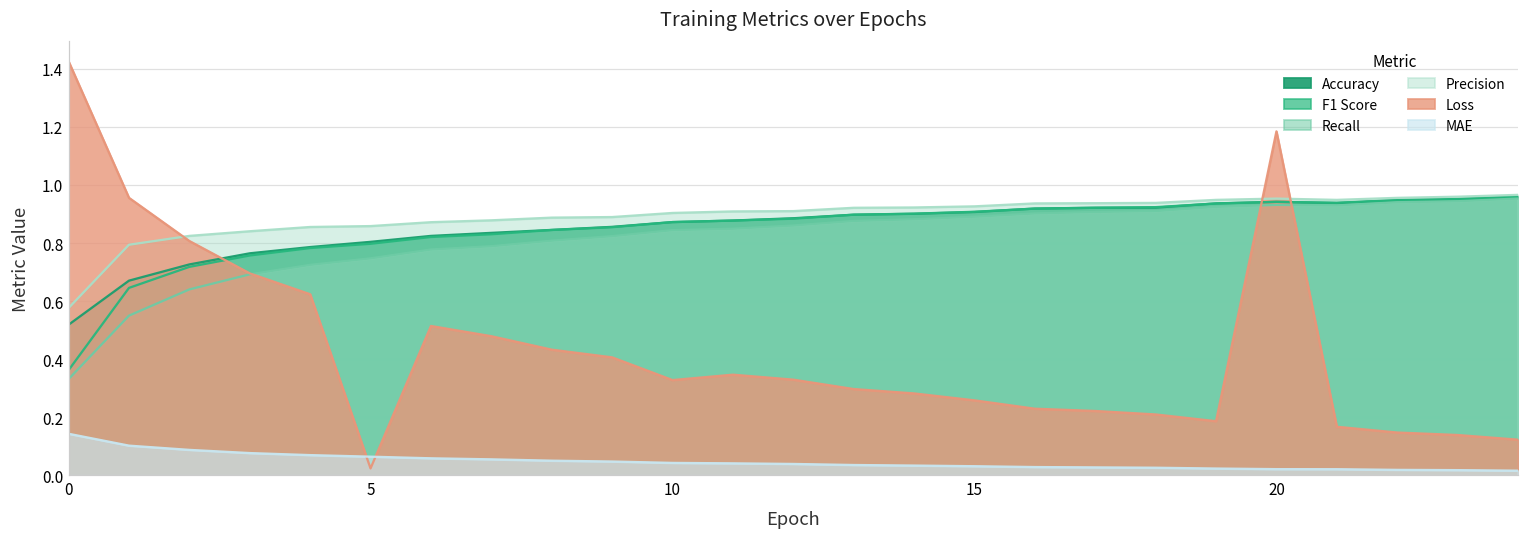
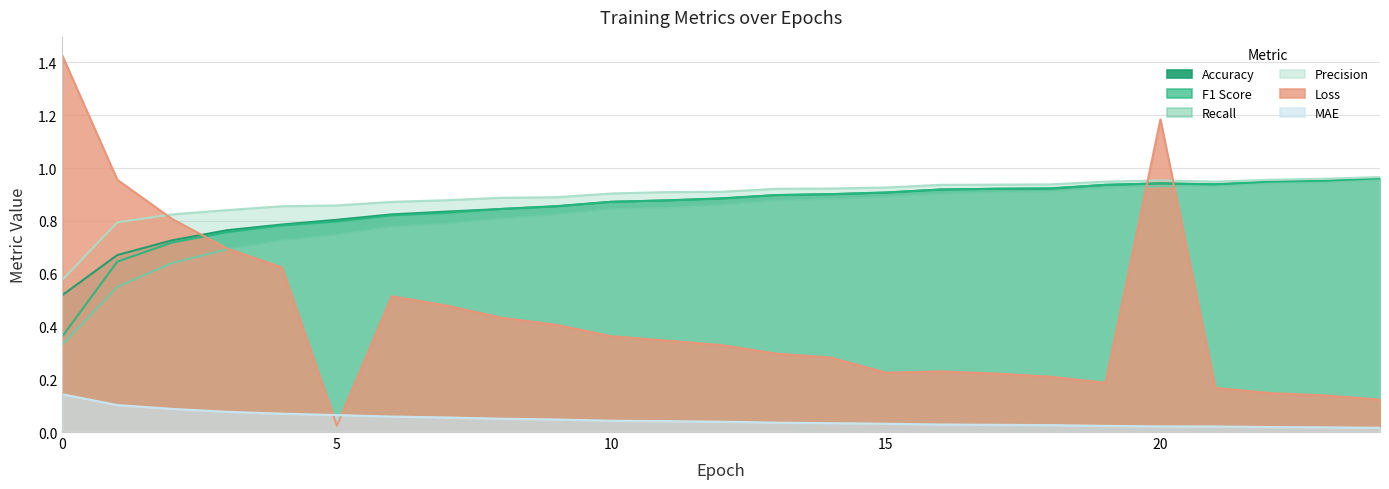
  {
    "Recall": {
      "0": 0.33,
      "5": 0.75,
      "10": 0.84,
      "15": 0.89,
      "20": 0.93
    },
    "Loss": {
      "0": 1.43,
      "5": 0.02,
-     "10": 0.33,
-     "15": 0.26,
+     "10": 0.36,
+     "15": 0.23,
      "20": 1.18
    }
  }
